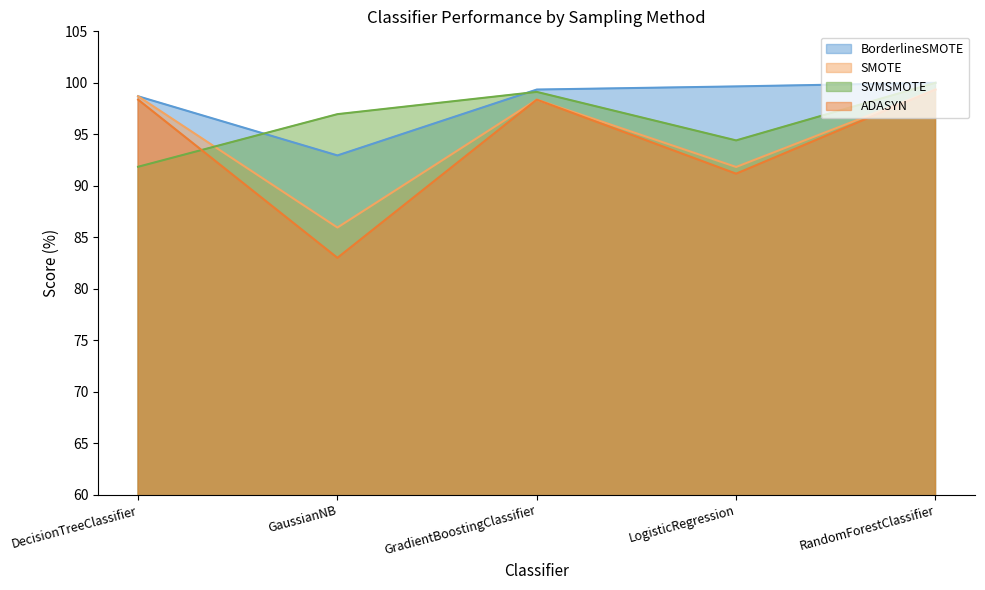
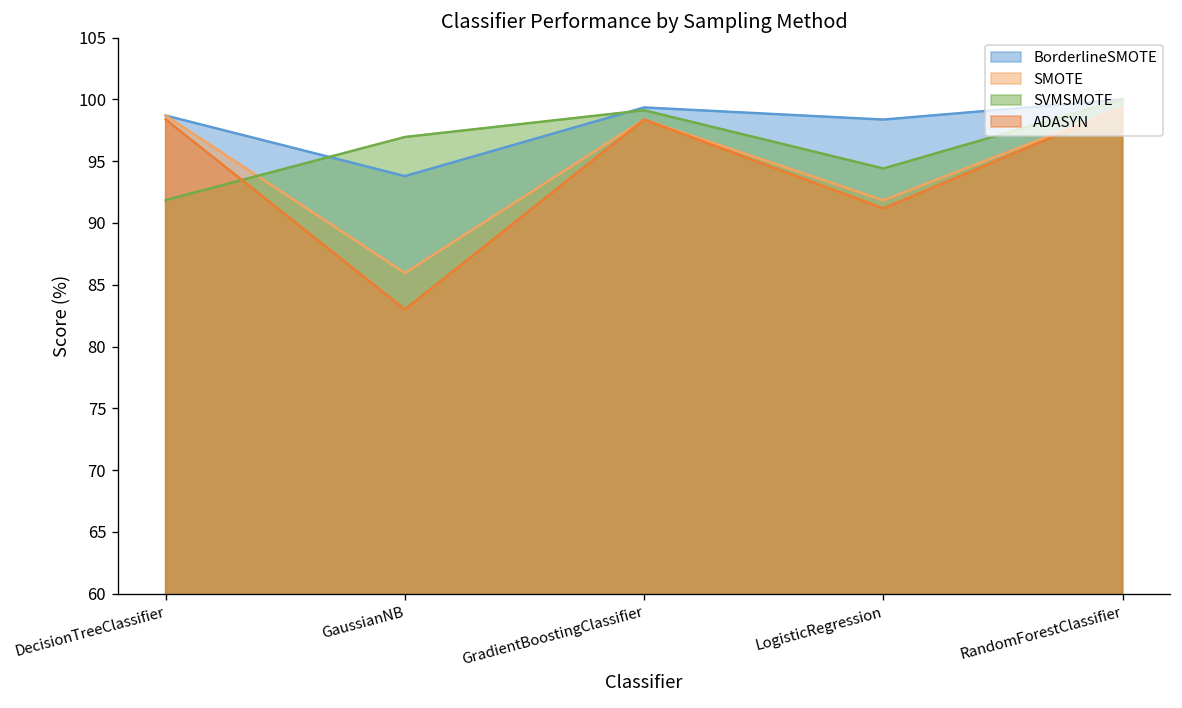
  {
    "BorderlineSMOTE": {
-     "GaussianNB": 92.9,
-     "LogisticRegression": 99.7
+     "GaussianNB": 93.8,
+     "LogisticRegression": 98.4
    },
    "SVMSMOTE": {
      "DecisionTreeClassifier": 91.8,
      "GaussianNB": 97.0,
      "LogisticRegression": 94.4
    }
  }
